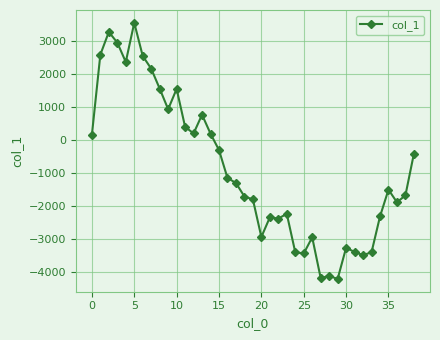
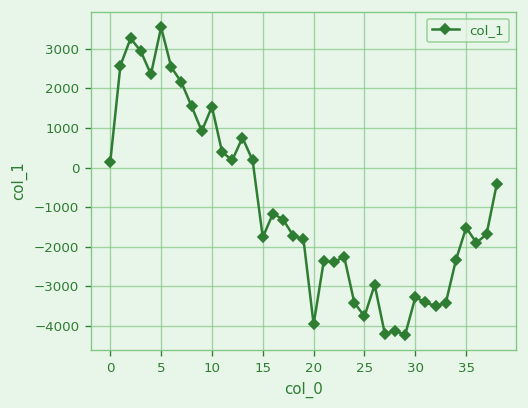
  {
    "0": 100,
    "5": 3500,
    "10": 1500,
-   "15": -300,
-   "20": -3000,
-   "25": -3500,
+   "15": -1800,
+   "20": -4000,
+   "25": -3800,
    "30": -3300,
    "35": -1500
  }
